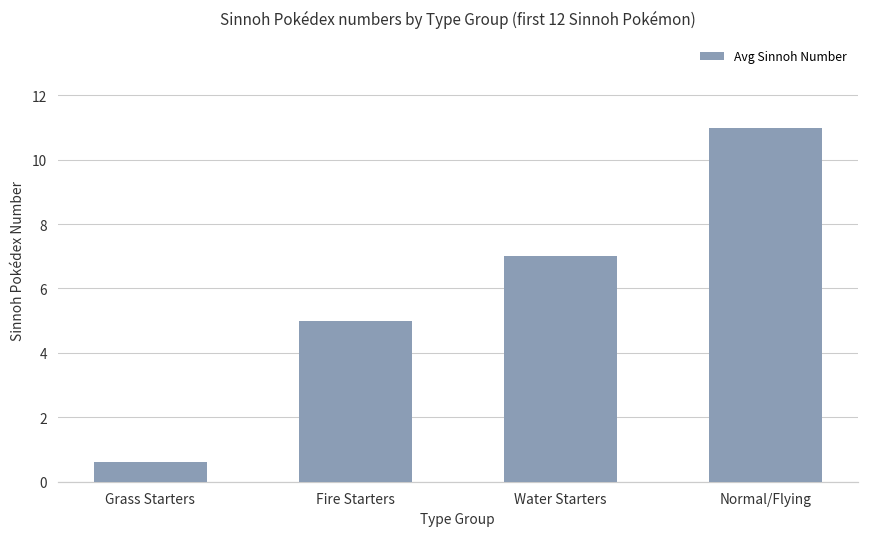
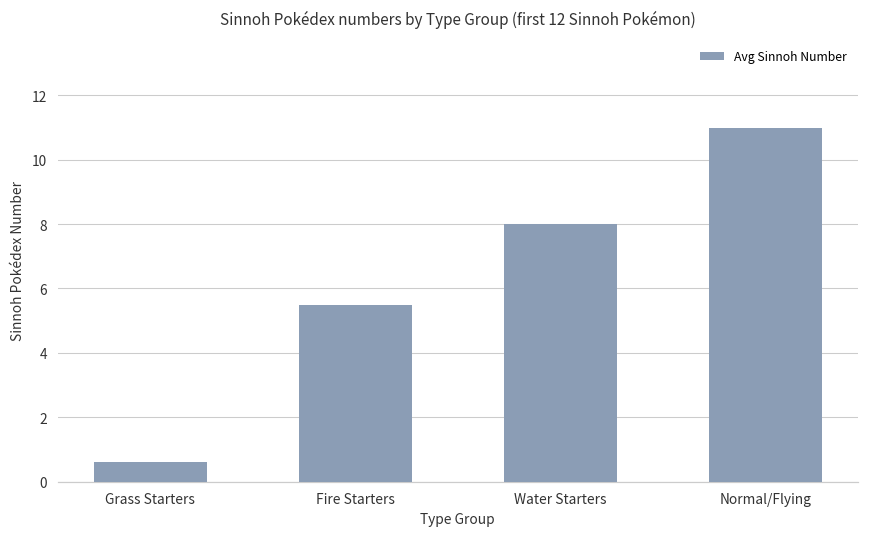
  {
    "Grass Starters": 0.6,
-   "Fire Starters": 5.0,
-   "Water Starters": 7,
+   "Fire Starters": 5.5,
+   "Water Starters": 8,
    "Normal/Flying": 11.0
  }
